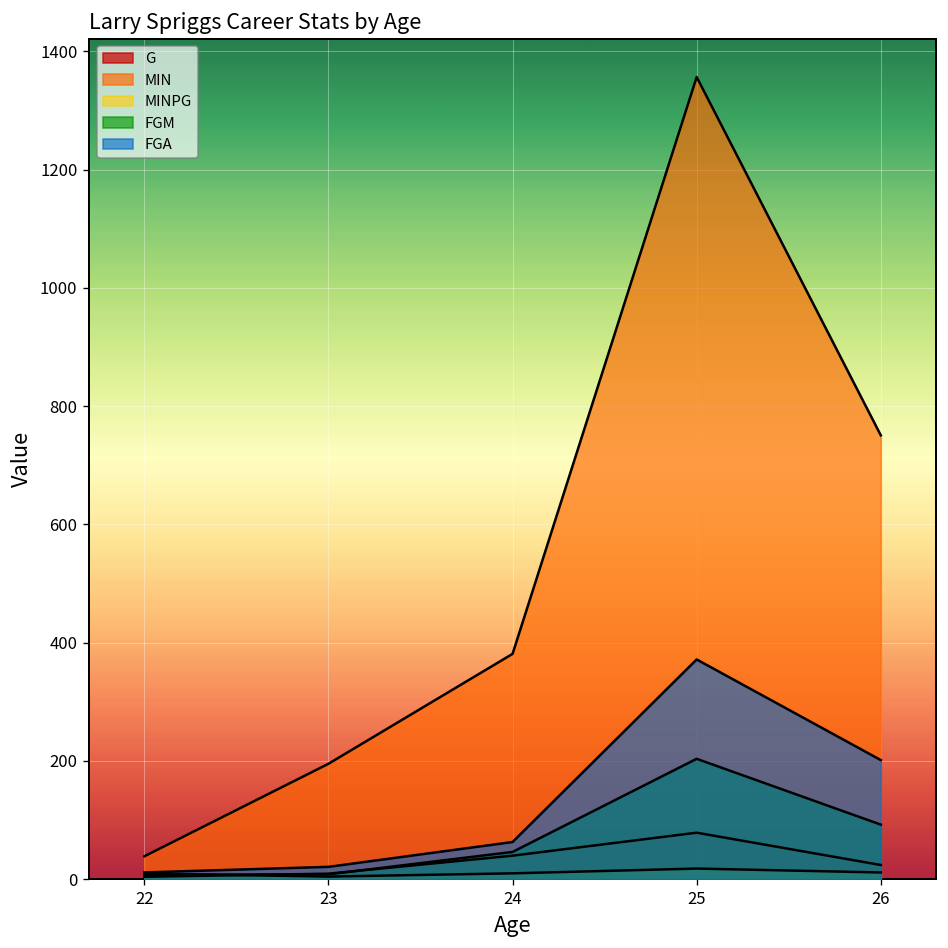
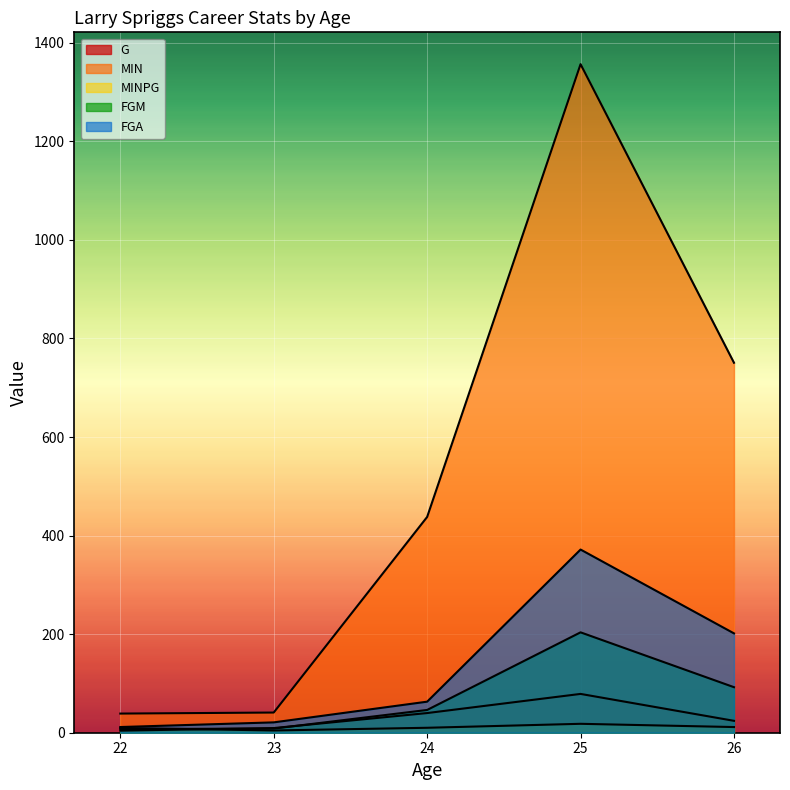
  {
    "G": {
      "24": 40,
      "25": 80,
      "26": 20
    },
    "MIN": {
      "22": 40,
-     "23": 200,
-     "24": 380,
+     "23": 40,
+     "24": 440,
      "25": 1360,
      "26": 750
    },
    "MINPG": {
      "24": 10,
      "25": 20,
      "26": 10
    },
    "FGM": {
      "24": 50,
      "25": 200,
      "26": 90
    },
    "FGA": {
      "23": 20,
      "24": 60,
      "25": 370,
      "26": 200
    }
  }
